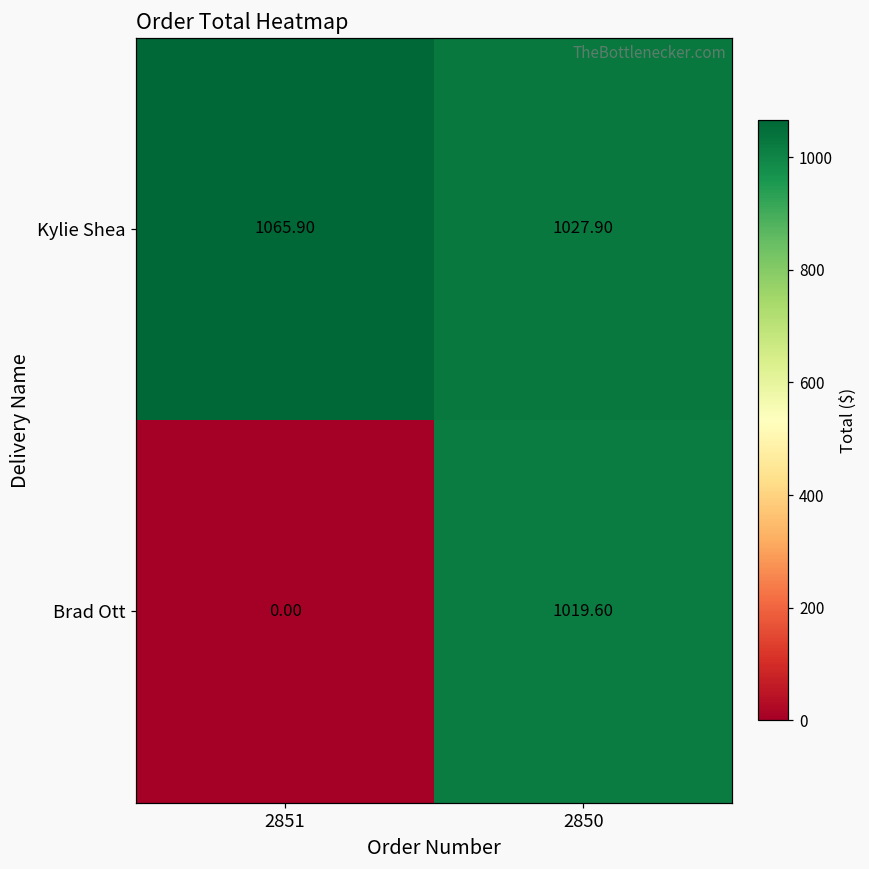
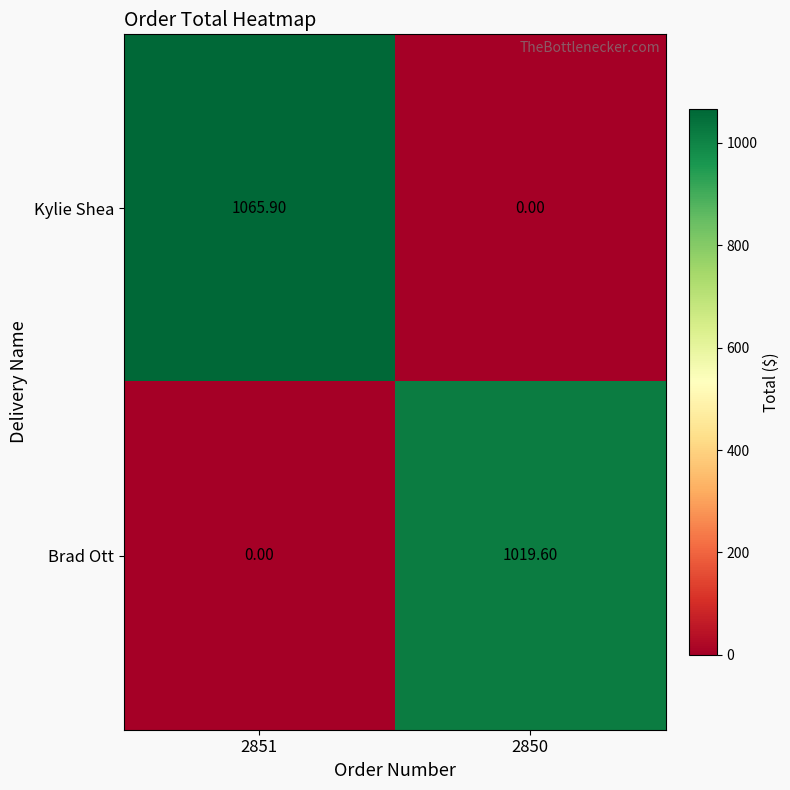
  {
    "Kylie Shea": {
      "2851": 1065.90,
-     "2850": 1027.90
+     "2850": 0.00
    },
    "Brad Ott": {
      "2851": 0.00,
      "2850": 1019.60
    }
  }
